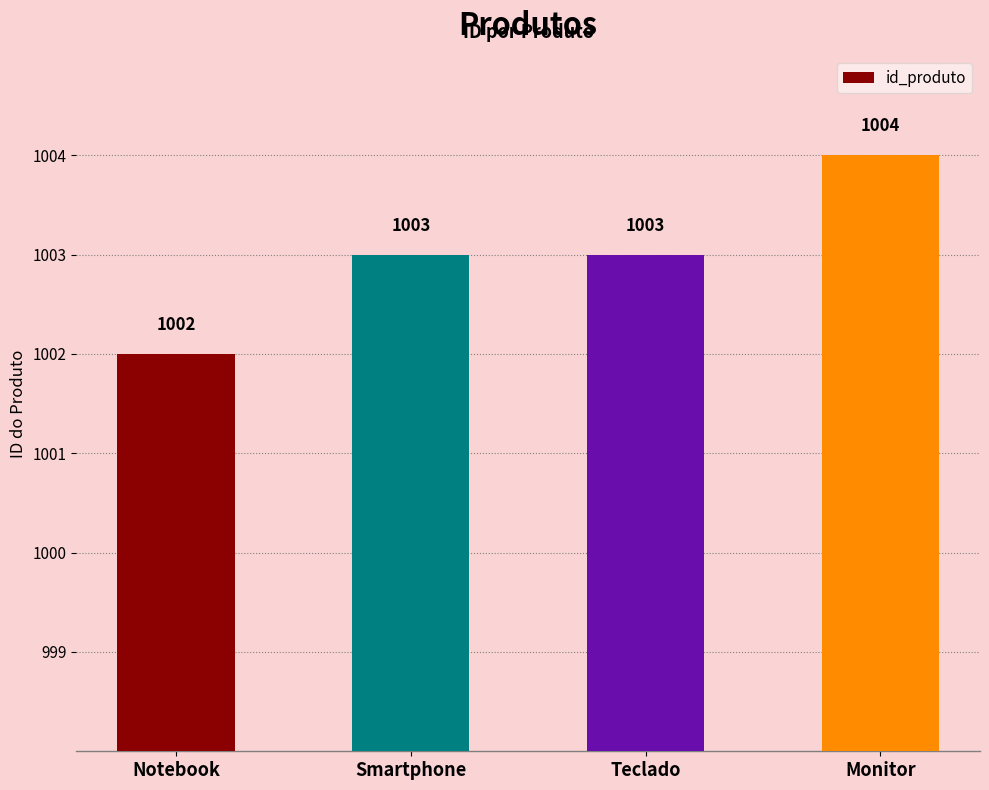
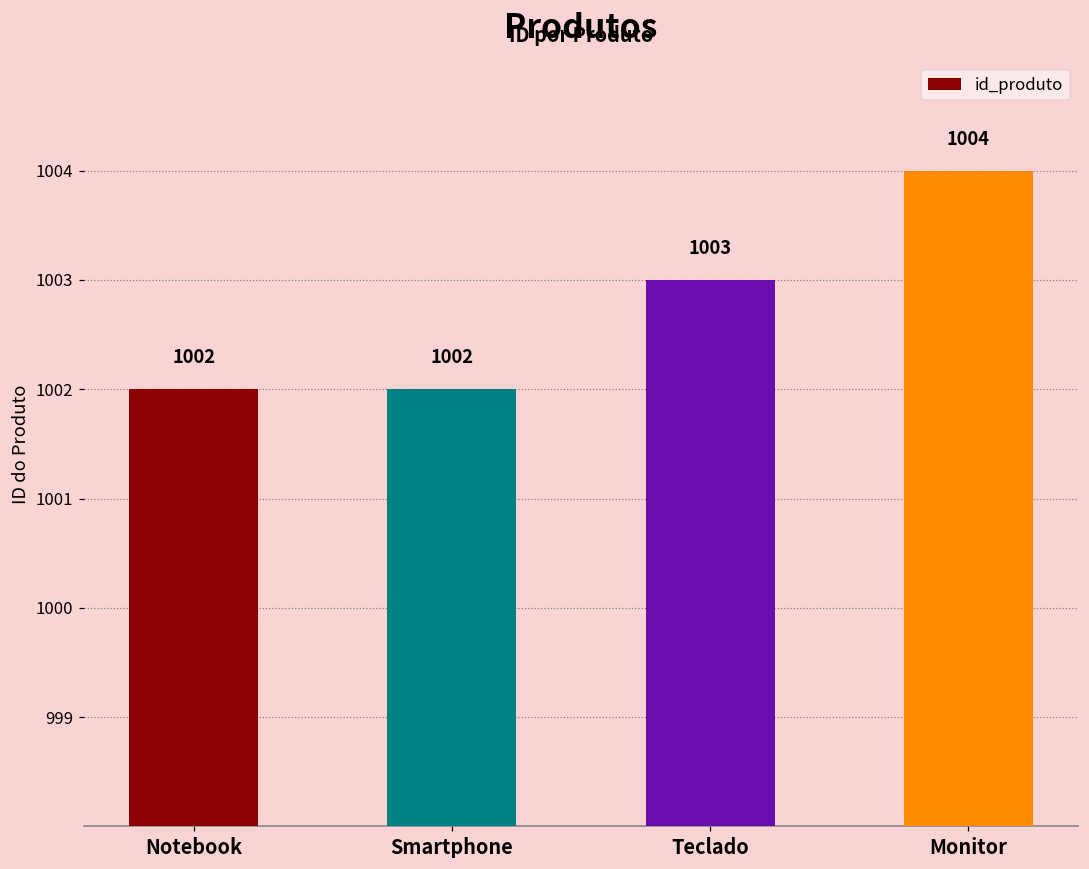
  {
    "Notebook": 1002,
-   "Smartphone": 1003,
+   "Smartphone": 1002,
    "Teclado": 1003,
    "Monitor": 1004
  }
